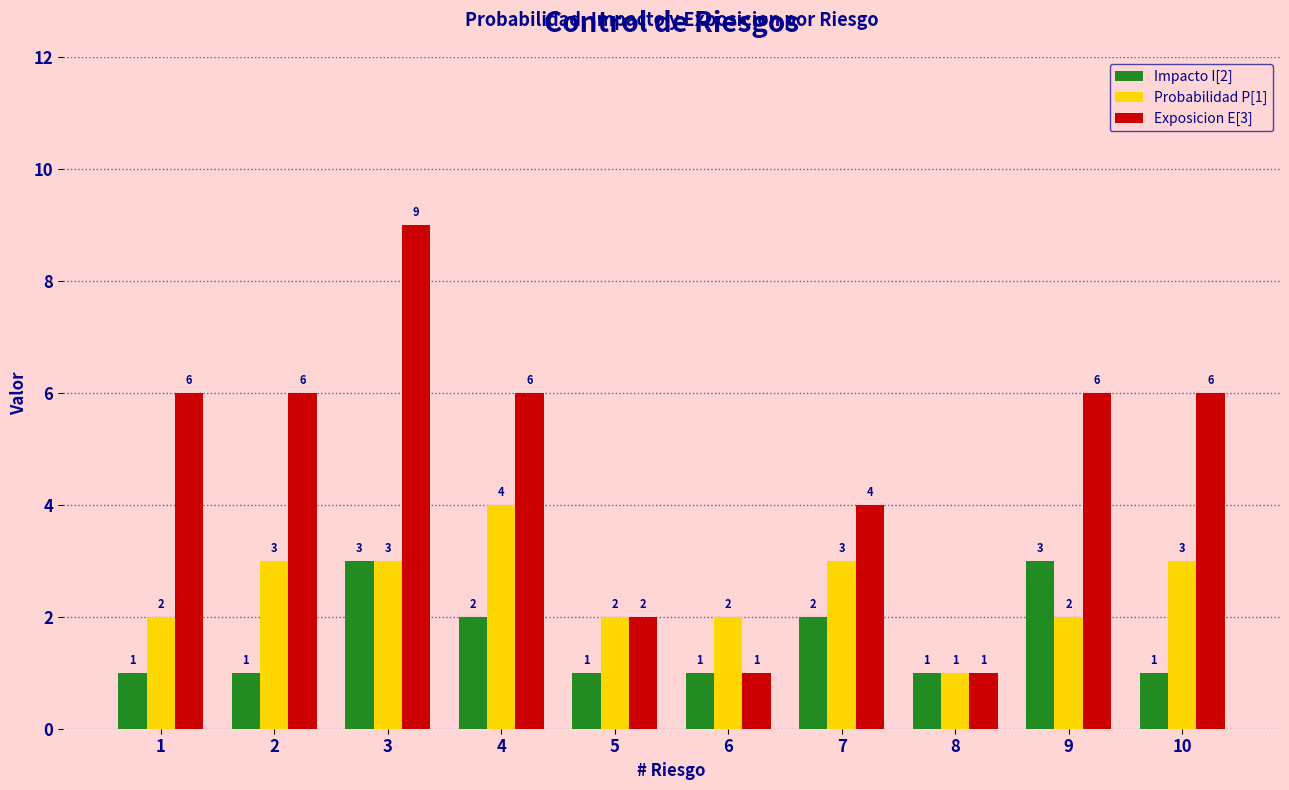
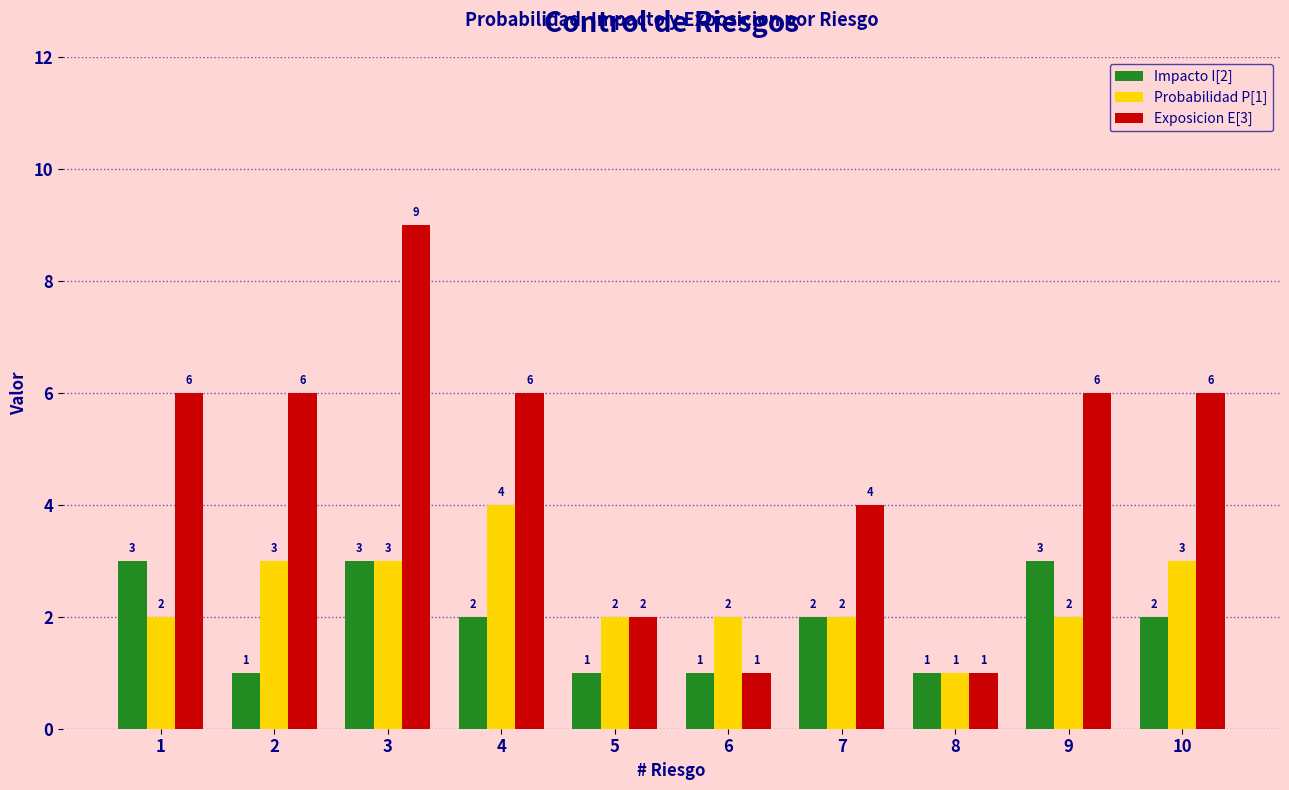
  {
    "Impacto I[2]": {
-     "1": 1,
+     "1": 3,
      "2": 1,
      "3": 3,
      "4": 2,
      "5": 1,
      "6": 1,
      "7": 2,
      "8": 1,
      "9": 3,
-     "10": 1
+     "10": 2
    },
    "Probabilidad P[1]": {
      "1": 2,
      "2": 3,
      "3": 3,
      "4": 4,
      "5": 2,
      "6": 2,
-     "7": 3,
+     "7": 2,
      "8": 1,
      "9": 2,
      "10": 3
    },
    "Exposicion E[3]": {
      "1": 6,
      "2": 6,
      "3": 9,
      "4": 6,
      "5": 2,
      "6": 1,
      "7": 4,
      "8": 1,
      "9": 6,
      "10": 6
    }
  }
